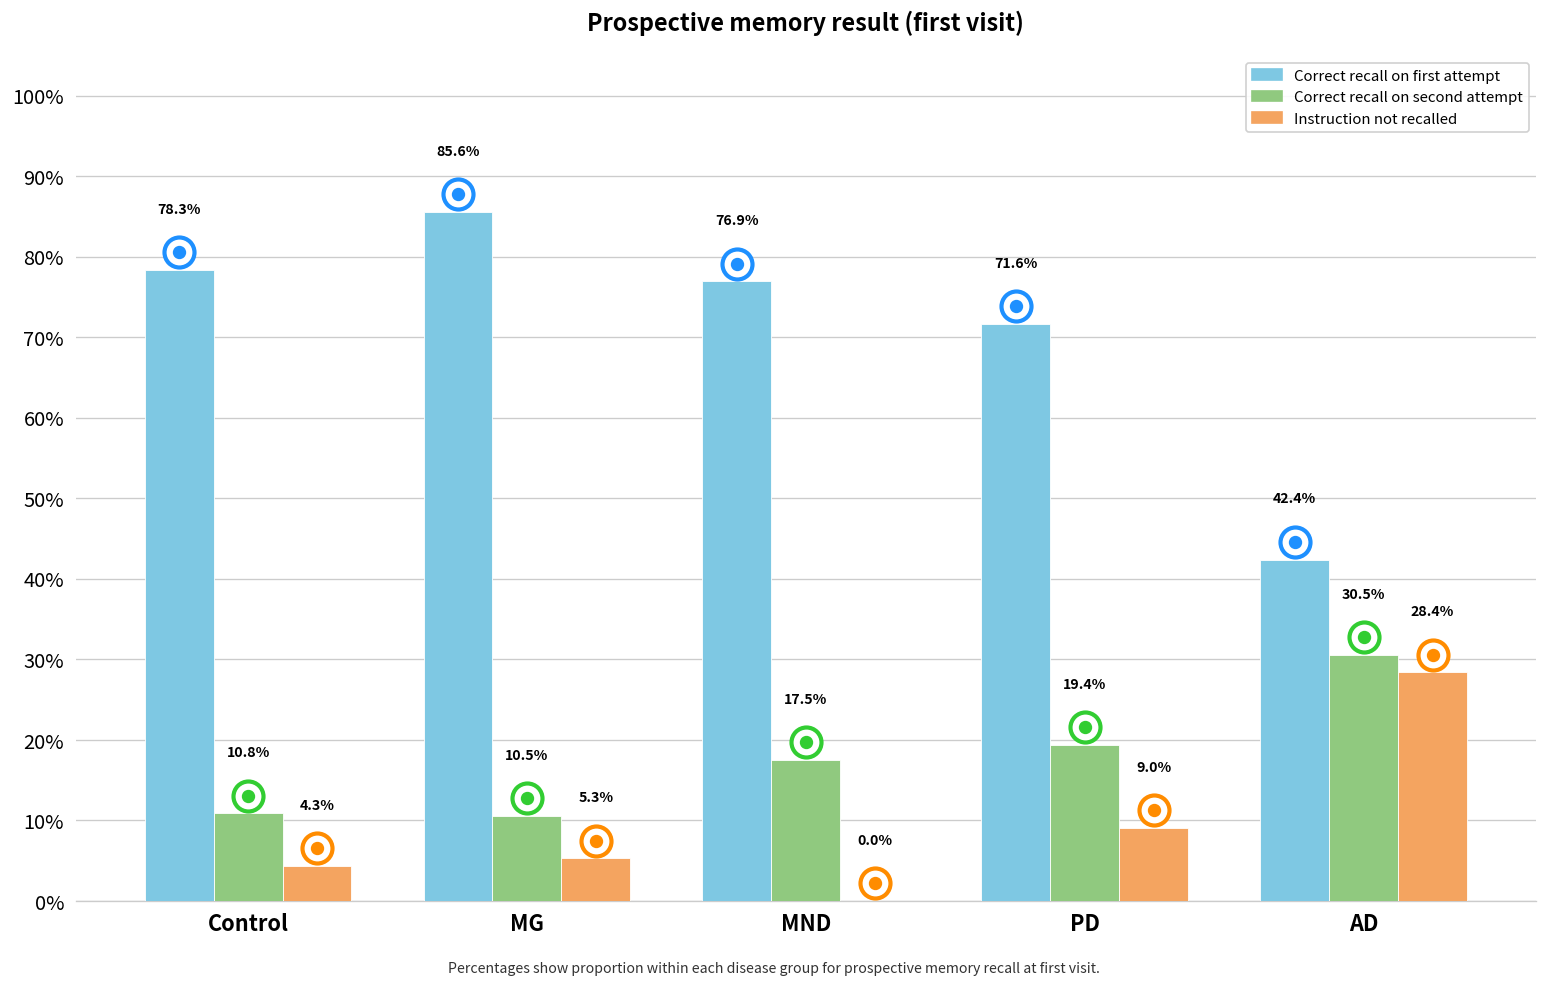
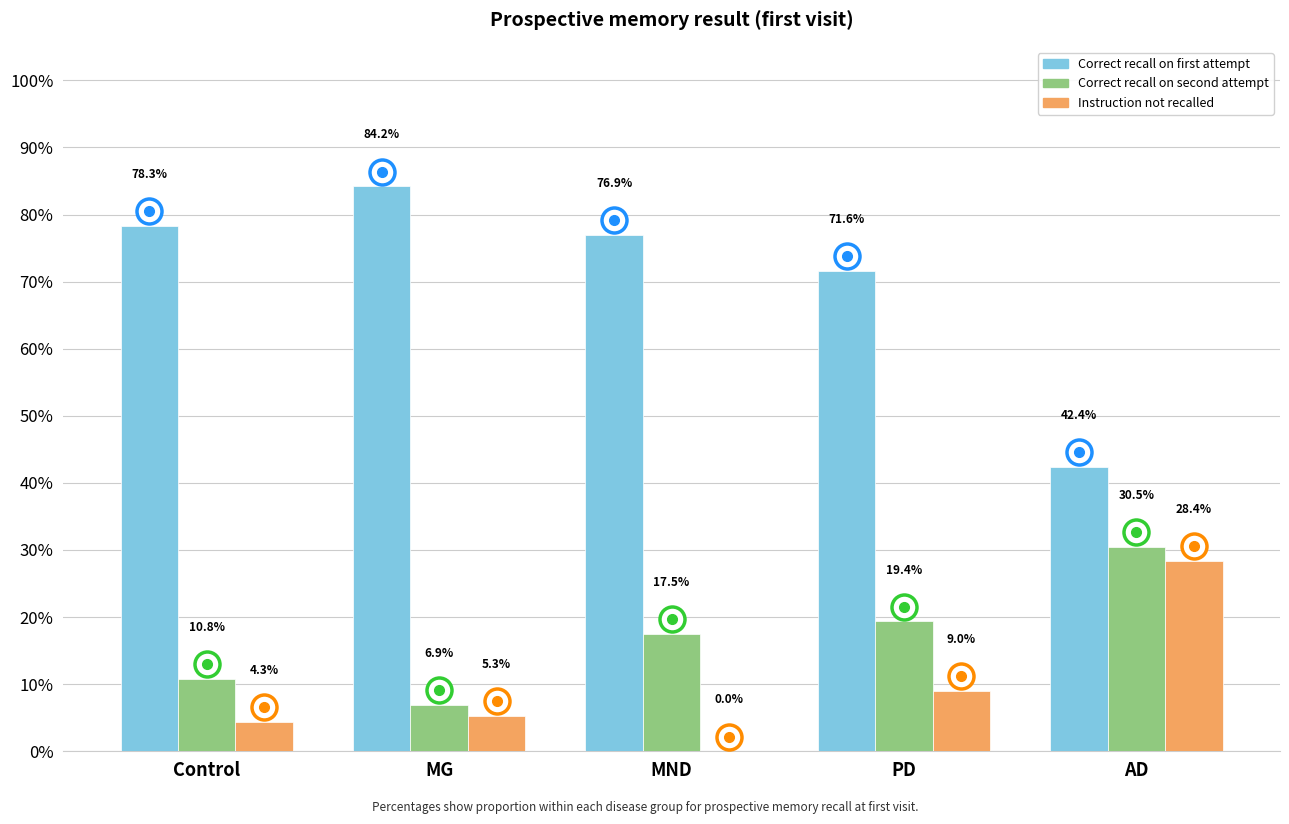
  {
    "Correct recall on first attempt": {
-     "MG": "85.6%"
+     "MG": "84.2%"
    },
    "Correct recall on second attempt": {
-     "MG": "10.5%"
+     "MG": "6.9%"
    },
    "Instruction not recalled": {
      "Control": "4%",
      "MG": "5%",
      "MND": "0%",
      "PD": "9%",
      "AD": "28%"
    }
  }
